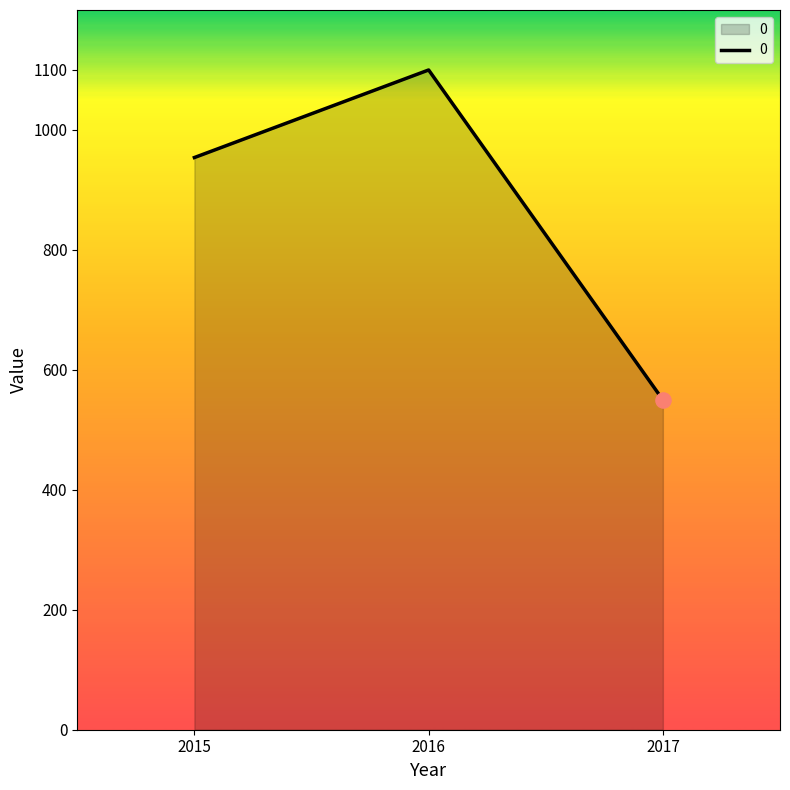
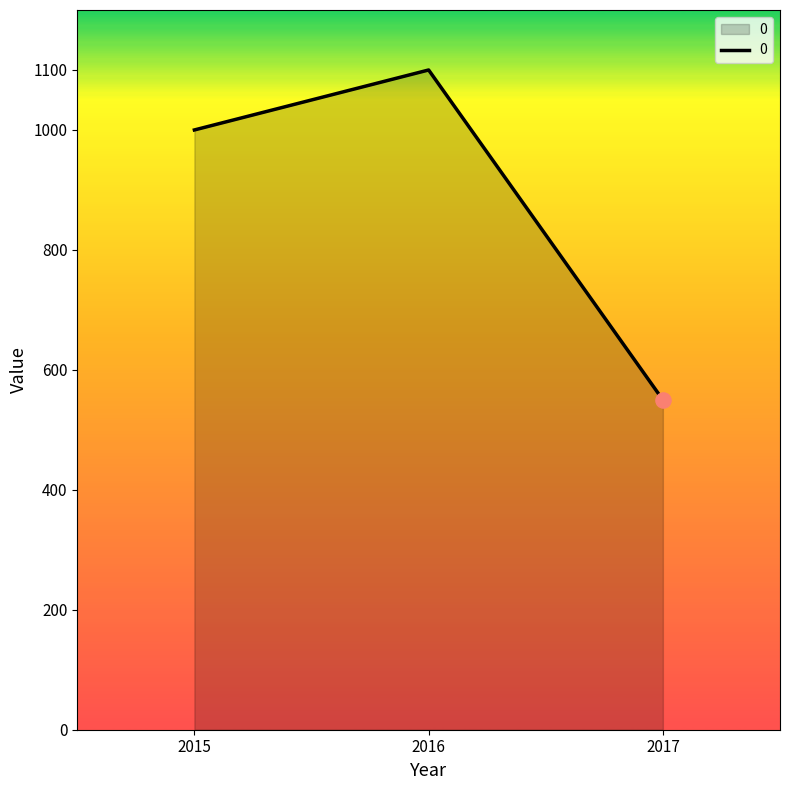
  {
    "0": {
-     "2015": 950,
+     "2015": 1000,
      "2016": 1100
    }
  }
